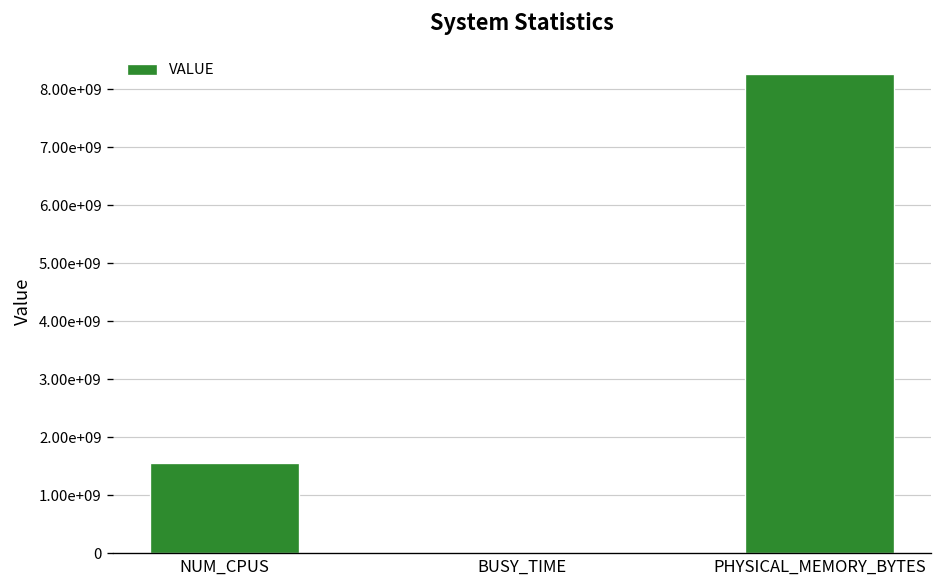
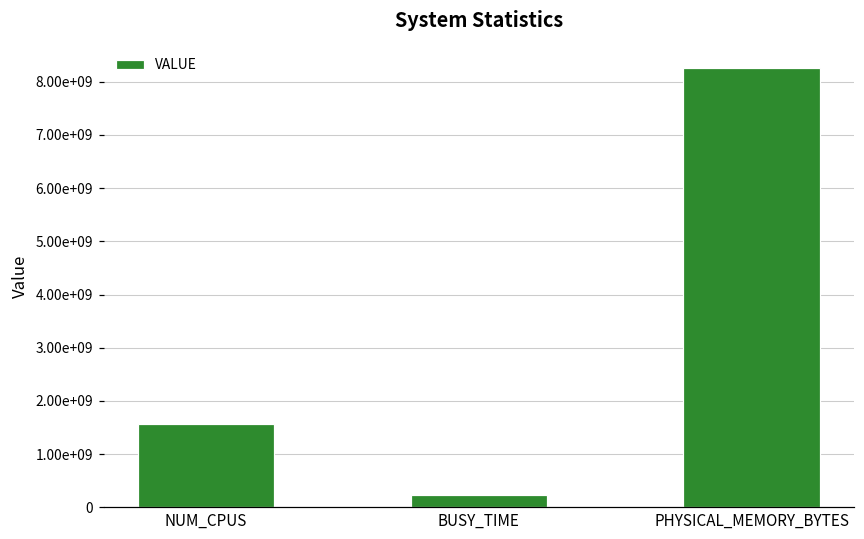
  {
    "NUM_CPUS": 1600000000,
-   "BUSY_TIME": 0,
+   "BUSY_TIME": 200000000,
    "PHYSICAL_MEMORY_BYTES": 8300000000
  }
